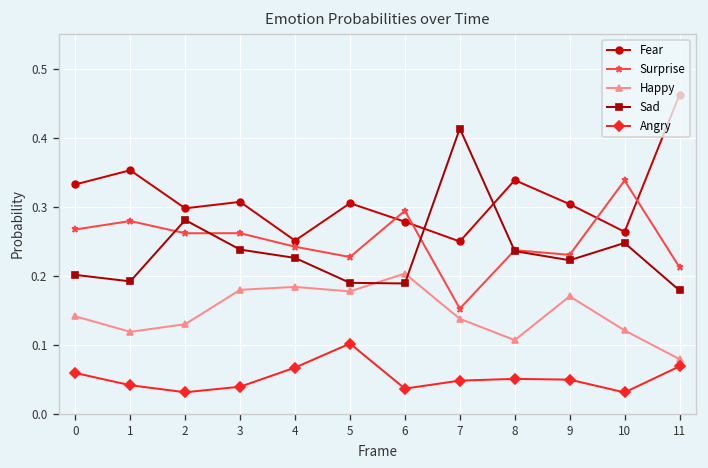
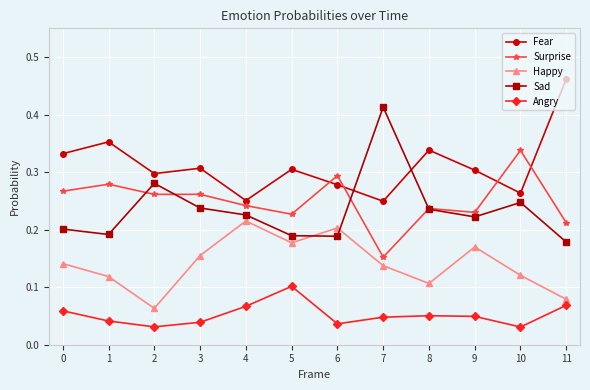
  {
    "Happy": {
      "0": 0.14,
      "1": 0.12,
-     "2": 0.13,
-     "3": 0.18,
-     "4": 0.18,
+     "2": 0.06,
+     "3": 0.16,
+     "4": 0.22,
      "5": 0.18,
      "6": 0.20,
      "7": 0.14,
      "8": 0.11,
      "9": 0.17,
      "10": 0.12,
      "11": 0.08
    }
  }
